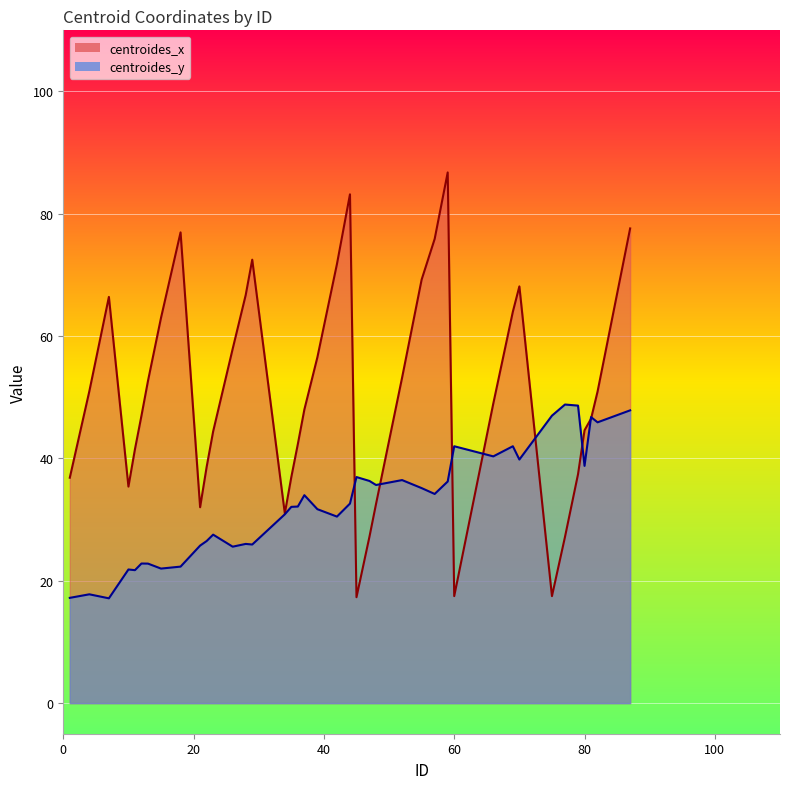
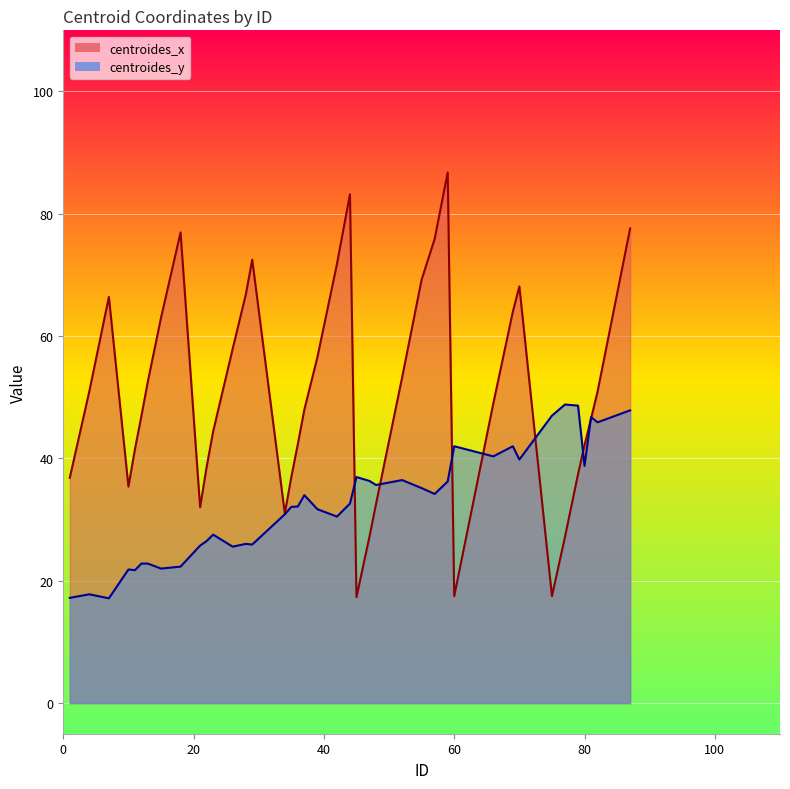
  {
    "centroides_x": {
      "60": 18,
-     "80": 45
+     "80": 42
    },
    "centroides_y": {
      "60": 42,
      "80": 39
    }
  }
